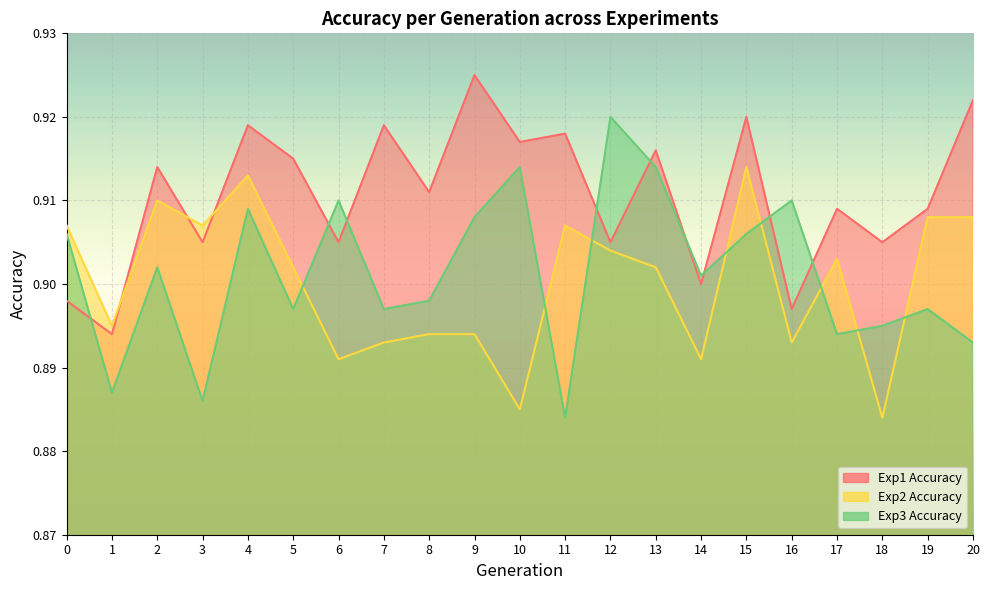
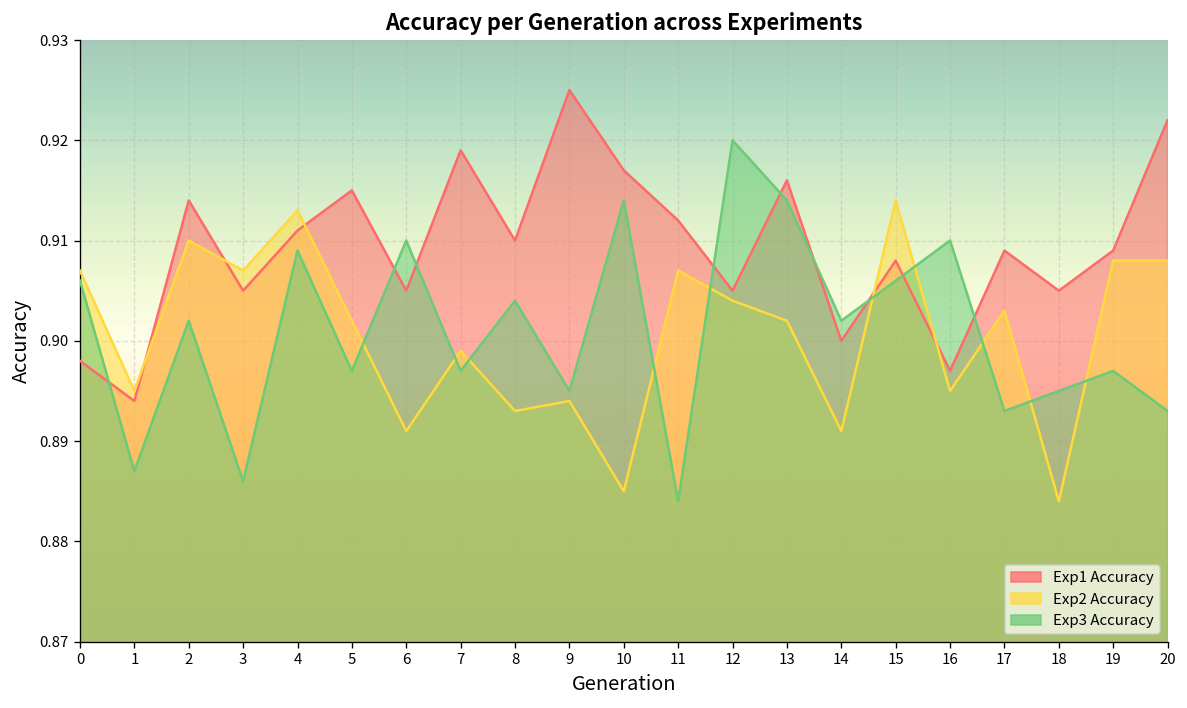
  {
    "Exp1 Accuracy": {
      "0": 0.898,
      "1": 0.894,
      "2": 0.914,
      "3": 0.905,
-     "4": 0.919,
+     "4": 0.911,
      "5": 0.915,
      "6": 0.905,
      "7": 0.919,
-     "8": 0.911,
+     "8": 0.910,
      "9": 0.925,
      "10": 0.917,
-     "11": 0.918,
+     "11": 0.912,
      "12": 0.905,
      "13": 0.916,
      "14": 0.900,
-     "15": 0.920,
+     "15": 0.908,
      "16": 0.897,
      "17": 0.909,
      "18": 0.905,
      "19": 0.909,
      "20": 0.922
    },
    "Exp2 Accuracy": {
      "0": 0.907,
      "1": 0.895,
      "2": 0.910,
      "3": 0.907,
      "4": 0.913,
      "5": 0.902,
      "6": 0.891,
-     "7": 0.893,
-     "8": 0.894,
+     "7": 0.899,
+     "8": 0.893,
      "9": 0.894,
      "10": 0.885,
      "11": 0.907,
      "12": 0.904,
      "13": 0.902,
      "14": 0.891,
      "15": 0.914,
-     "16": 0.893,
+     "16": 0.895,
      "17": 0.903,
      "18": 0.884,
      "19": 0.908,
      "20": 0.908
    },
    "Exp3 Accuracy": {
      "0": 0.906,
      "1": 0.887,
      "2": 0.902,
      "3": 0.886,
      "4": 0.909,
      "5": 0.897,
      "6": 0.910,
      "7": 0.897,
-     "8": 0.898,
-     "9": 0.908,
+     "8": 0.904,
+     "9": 0.895,
      "10": 0.914,
      "11": 0.884,
      "12": 0.920,
      "13": 0.914,
-     "14": 0.901,
+     "14": 0.902,
      "15": 0.906,
      "16": 0.910,
-     "17": 0.894,
+     "17": 0.893,
      "18": 0.895,
      "19": 0.897,
      "20": 0.893
    }
  }
